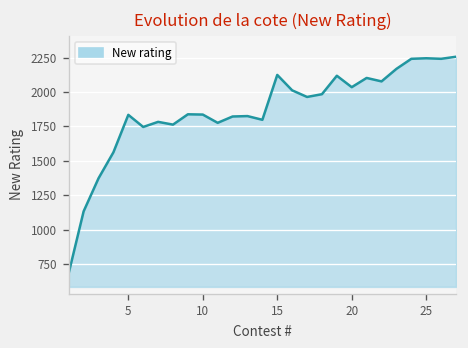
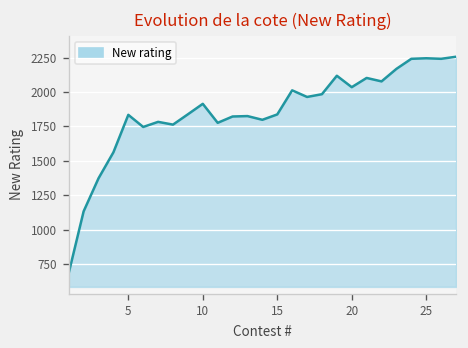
  {
    "5": 1830,
-   "10": 1840,
-   "15": 2120,
+   "10": 1910,
+   "15": 1840,
    "20": 2040,
    "25": 2250
  }
